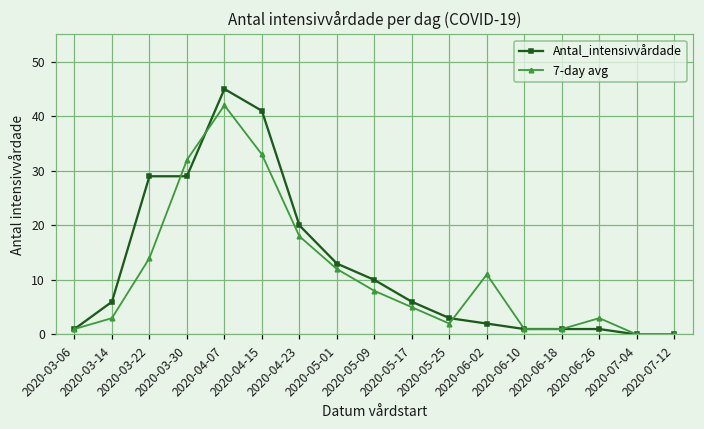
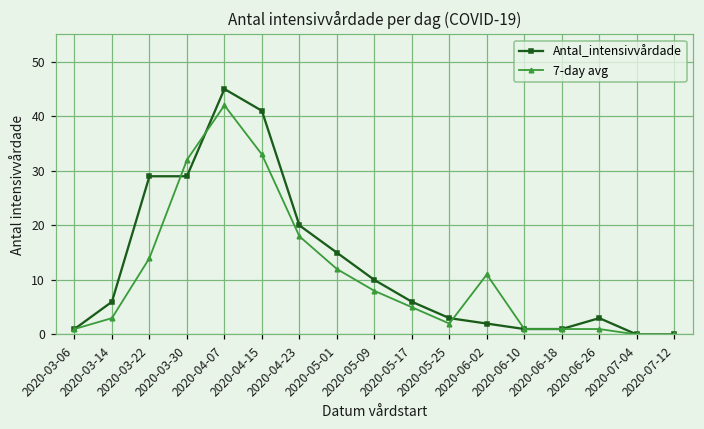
  {
    "Antal_intensivvårdade": {
      "2020-03-14": 6,
      "2020-03-22": 29,
      "2020-03-30": 29,
      "2020-04-07": 45,
      "2020-04-15": 41,
      "2020-04-23": 20,
-     "2020-05-01": 13,
+     "2020-05-01": 15,
      "2020-05-09": 10,
      "2020-05-17": 6,
      "2020-05-25": 3,
      "2020-06-02": 2,
-     "2020-06-26": 1
+     "2020-06-26": 3
    },
    "7-day avg": {
      "2020-03-14": 3,
      "2020-03-22": 14,
      "2020-03-30": 32,
      "2020-04-07": 42,
      "2020-04-15": 33,
      "2020-04-23": 18,
      "2020-05-01": 12,
      "2020-05-09": 8,
      "2020-05-17": 5,
      "2020-05-25": 2,
      "2020-06-02": 11,
-     "2020-06-26": 3
+     "2020-06-26": 1
    }
  }
